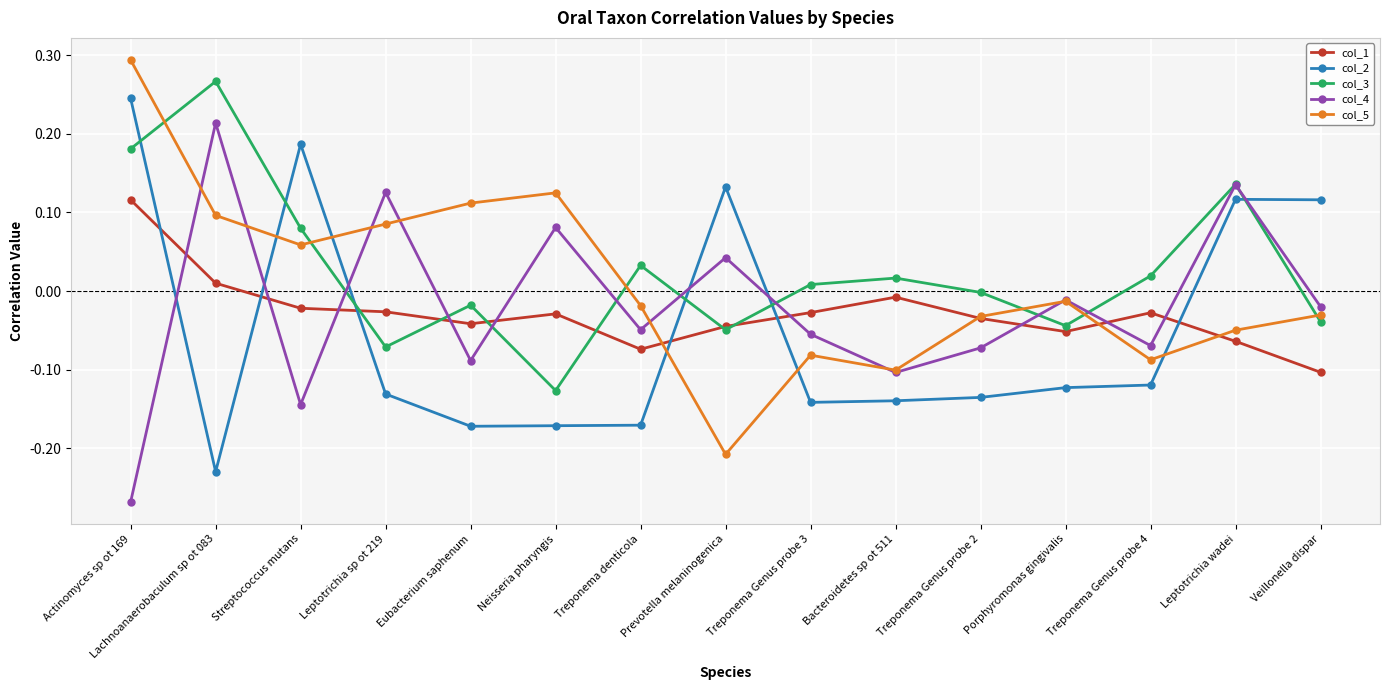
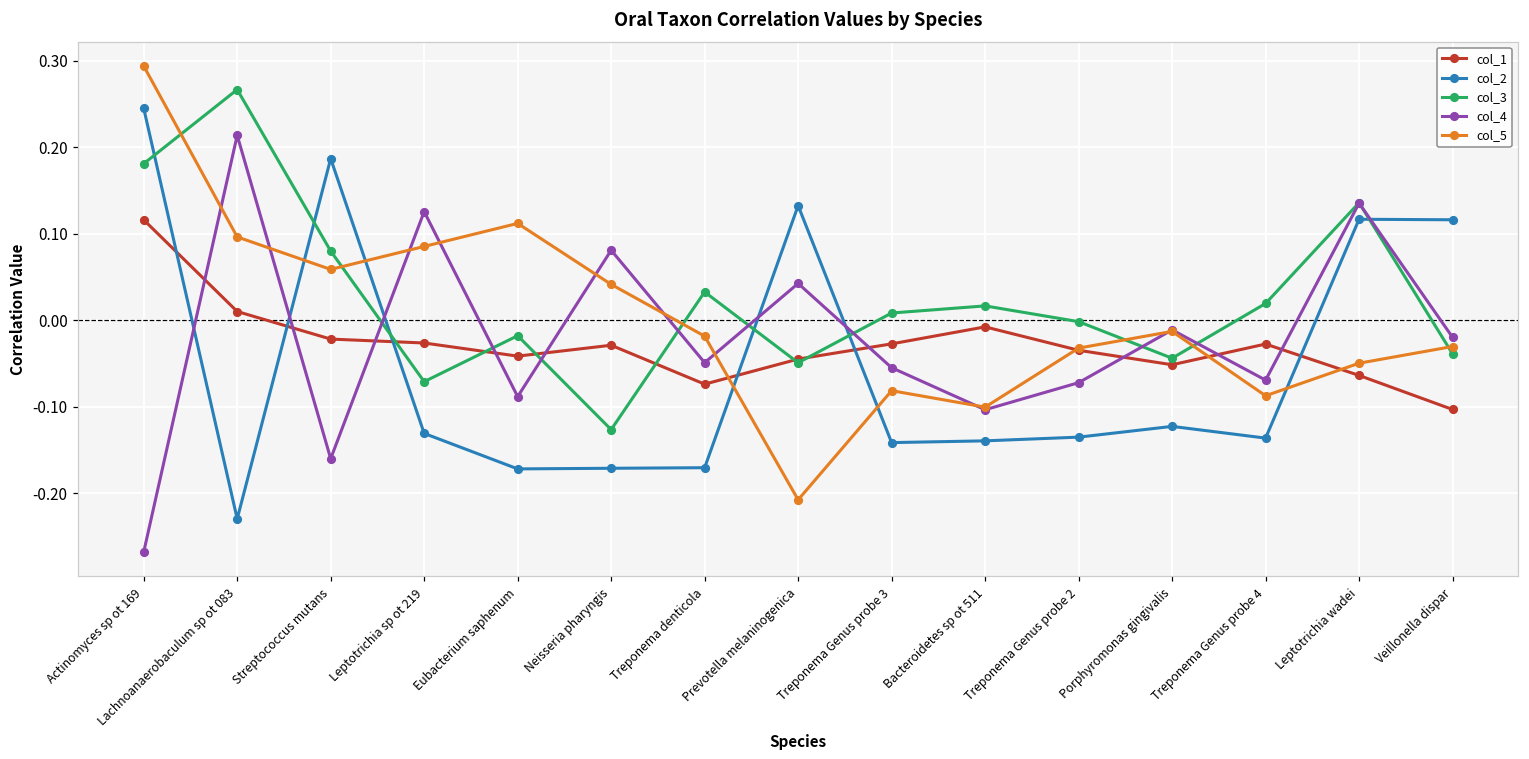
  {
    "col_1": {
      "Actinomyces sp ot 169": 0.12,
      "Lachnoanaerobaculum sp ot 083": 0.01,
      "Streptococcus mutans": -0.02,
      "Leptotrichia sp ot 219": -0.03,
      "Eubacterium saphenum": -0.04,
      "Neisseria pharyngis": -0.03,
      "Treponema denticola": -0.07,
      "Prevotella melaninogenica": -0.05,
      "Treponema Genus probe 3": -0.03,
      "Bacteroidetes sp ot 511": -0.01,
      "Porphyromonas gingivalis": -0.05,
      "Treponema Genus probe 4": -0.03,
      "Leptotrichia wadei": -0.06,
      "Veillonella dispar": -0.10
    },
    "col_2": {
      "Actinomyces sp ot 169": 0.24,
      "Lachnoanaerobaculum sp ot 083": -0.23,
      "Streptococcus mutans": 0.19,
      "Leptotrichia sp ot 219": -0.13,
      "Eubacterium saphenum": -0.17,
      "Neisseria pharyngis": -0.17,
      "Treponema denticola": -0.17,
      "Prevotella melaninogenica": 0.13,
      "Treponema Genus probe 3": -0.14,
      "Bacteroidetes sp ot 511": -0.14,
      "Treponema Genus probe 2": -0.14,
      "Porphyromonas gingivalis": -0.12,
-     "Treponema Genus probe 4": -0.12,
+     "Treponema Genus probe 4": -0.14,
      "Leptotrichia wadei": 0.12,
      "Veillonella dispar": 0.12
    },
    "col_3": {
      "Actinomyces sp ot 169": 0.18,
      "Lachnoanaerobaculum sp ot 083": 0.27,
      "Streptococcus mutans": 0.08,
      "Leptotrichia sp ot 219": -0.07,
      "Eubacterium saphenum": -0.02,
      "Neisseria pharyngis": -0.13,
      "Treponema denticola": 0.03,
      "Prevotella melaninogenica": -0.05,
      "Treponema Genus probe 3": 0.01,
      "Bacteroidetes sp ot 511": 0.02,
      "Treponema Genus probe 2": 0.00,
      "Porphyromonas gingivalis": -0.04,
      "Treponema Genus probe 4": 0.02,
      "Veillonella dispar": -0.04
    },
    "col_4": {
      "Actinomyces sp ot 169": -0.27,
      "Lachnoanaerobaculum sp ot 083": 0.21,
-     "Streptococcus mutans": -0.14,
+     "Streptococcus mutans": -0.16,
      "Leptotrichia sp ot 219": 0.13,
      "Eubacterium saphenum": -0.09,
      "Neisseria pharyngis": 0.08,
      "Treponema denticola": -0.05,
      "Prevotella melaninogenica": 0.04,
      "Treponema Genus probe 3": -0.06,
      "Treponema Genus probe 2": -0.07,
      "Treponema Genus probe 4": -0.07,
      "Veillonella dispar": -0.02
    },
    "col_5": {
      "Actinomyces sp ot 169": 0.29,
      "Lachnoanaerobaculum sp ot 083": 0.10,
      "Streptococcus mutans": 0.06,
      "Leptotrichia sp ot 219": 0.09,
      "Eubacterium saphenum": 0.11,
-     "Neisseria pharyngis": 0.12,
+     "Neisseria pharyngis": 0.04,
      "Treponema denticola": -0.02,
      "Prevotella melaninogenica": -0.21,
      "Treponema Genus probe 3": -0.08,
      "Treponema Genus probe 4": -0.09,
      "Leptotrichia wadei": -0.05,
      "Veillonella dispar": -0.03
    }
  }
